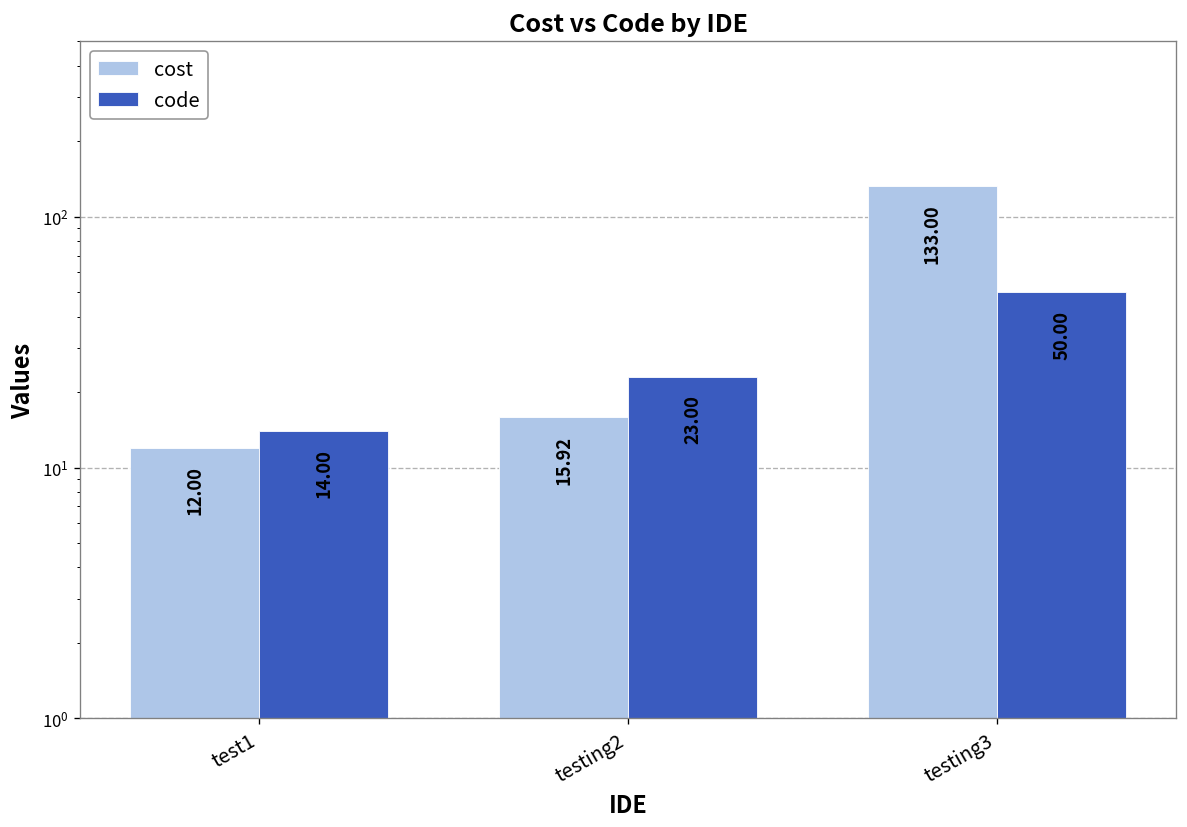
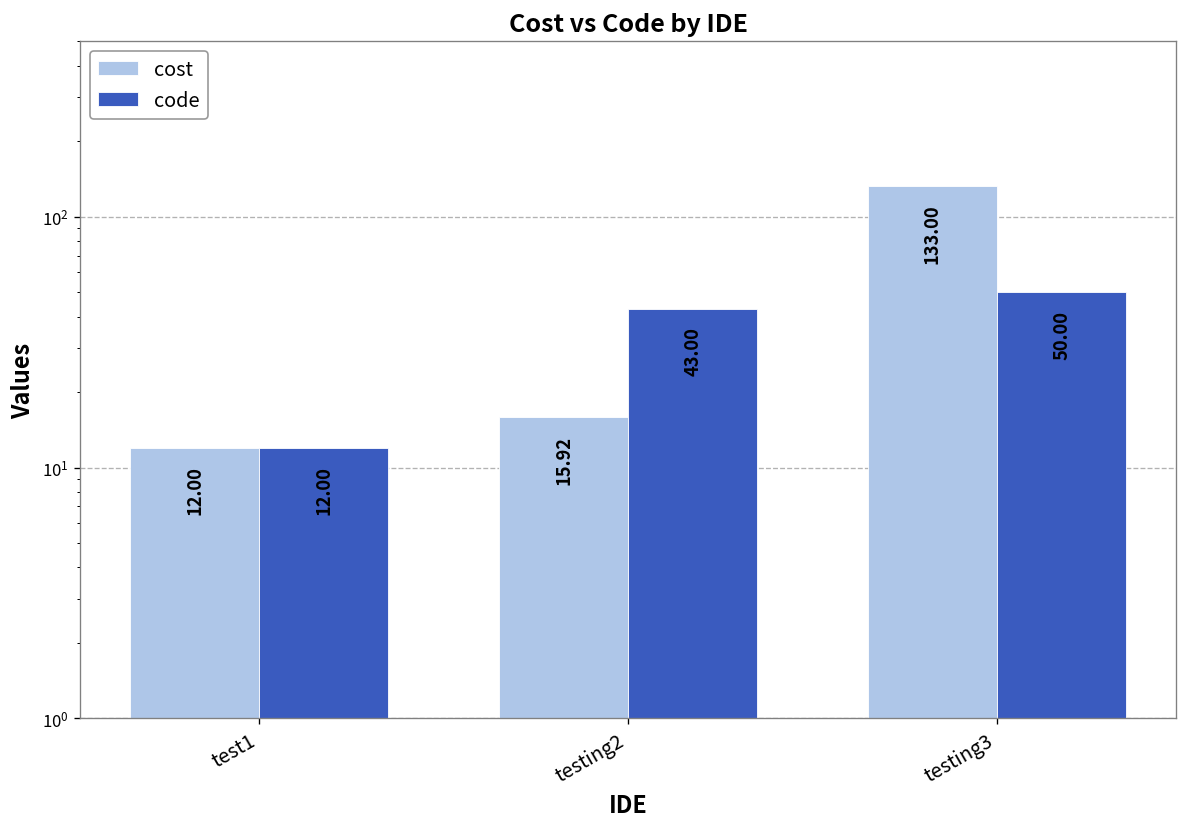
  {
    "cost": {
      "test1": 12.00,
      "testing2": 15.92,
      "testing3": 133.00
    },
    "code": {
-     "test1": 14.00,
-     "testing2": 23.00,
+     "test1": 12.00,
+     "testing2": 43.00,
      "testing3": 50.00
    }
  }
